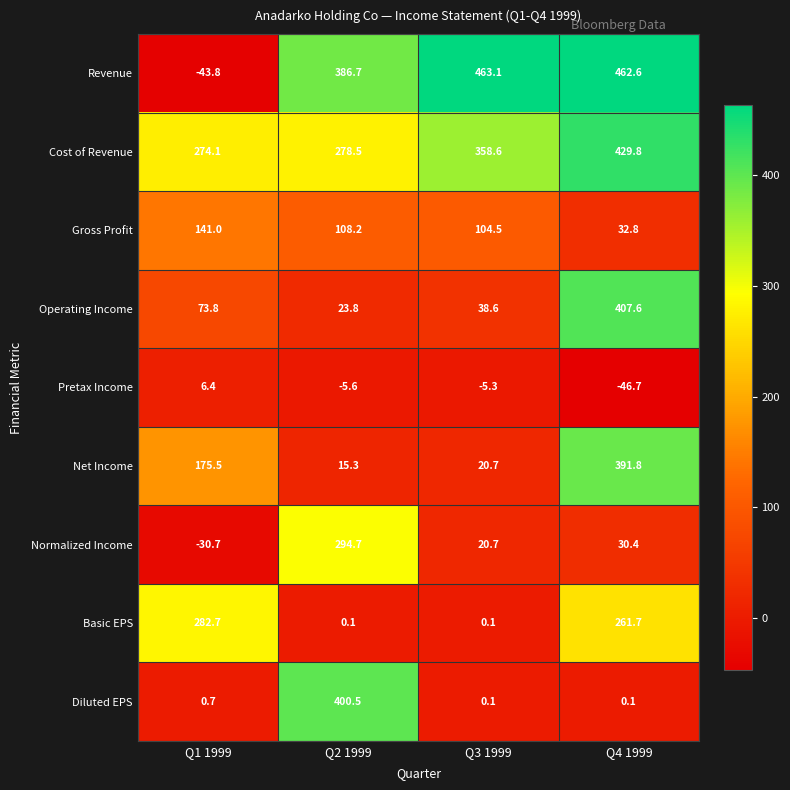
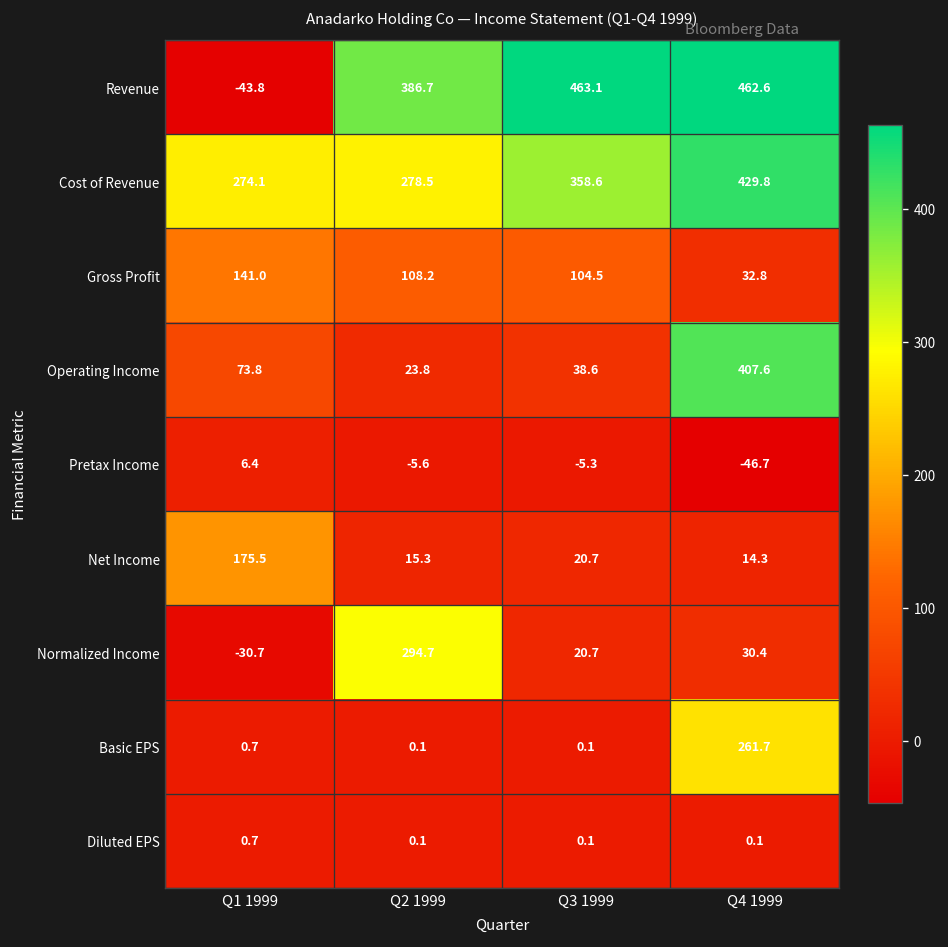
  {
    "Revenue": {
      "Q1 1999": -43.8,
      "Q2 1999": 386.7,
      "Q3 1999": 463.1,
      "Q4 1999": 462.6
    },
    "Cost of Revenue": {
      "Q1 1999": 274.1,
      "Q2 1999": 278.5,
      "Q3 1999": 358.6,
      "Q4 1999": 429.8
    },
    "Gross Profit": {
      "Q1 1999": 141.0,
      "Q2 1999": 108.2,
      "Q3 1999": 104.5,
      "Q4 1999": 32.8
    },
    "Operating Income": {
      "Q1 1999": 73.8,
      "Q2 1999": 23.8,
      "Q3 1999": 38.6,
      "Q4 1999": 407.6
    },
    "Pretax Income": {
      "Q1 1999": 6.4,
      "Q2 1999": -5.6,
      "Q3 1999": -5.3,
      "Q4 1999": -46.7
    },
    "Net Income": {
      "Q1 1999": 175.5,
      "Q2 1999": 15.3,
      "Q3 1999": 20.7,
-     "Q4 1999": 391.8
+     "Q4 1999": 14.3
    },
    "Normalized Income": {
      "Q1 1999": -30.7,
      "Q2 1999": 294.7,
      "Q3 1999": 20.7,
      "Q4 1999": 30.4
    },
    "Basic EPS": {
-     "Q1 1999": 282.7,
+     "Q1 1999": 0.7,
      "Q2 1999": 0.1,
      "Q3 1999": 0.1,
      "Q4 1999": 261.7
    },
    "Diluted EPS": {
      "Q1 1999": 0.7,
-     "Q2 1999": 400.5,
+     "Q2 1999": 0.1,
      "Q3 1999": 0.1,
      "Q4 1999": 0.1
    }
  }
